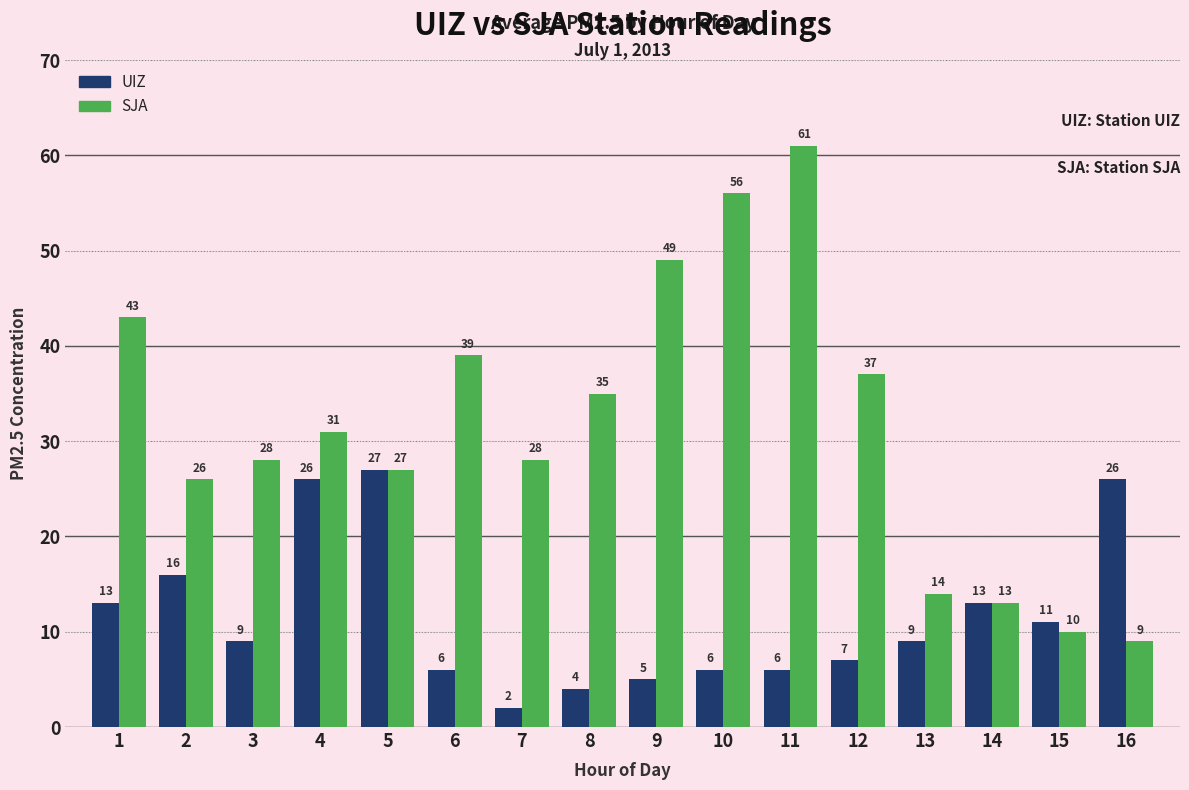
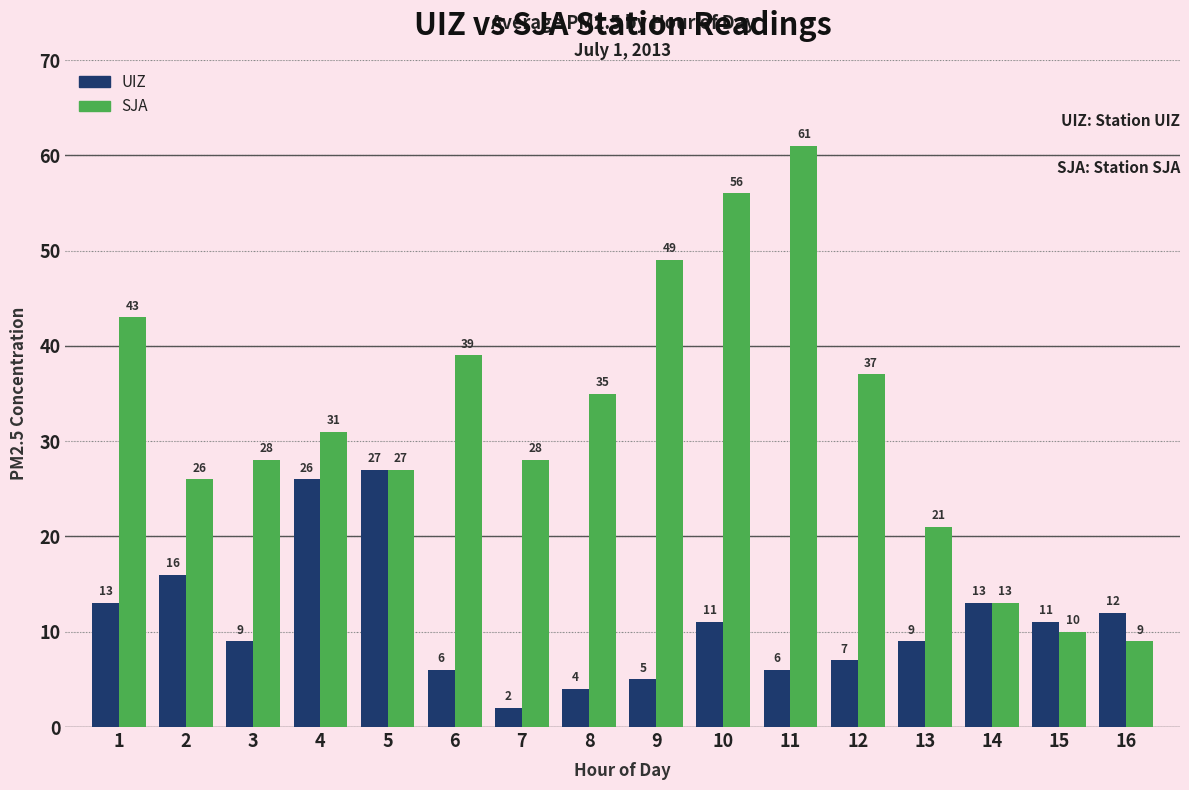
  {
    "UIZ": {
      "1": 13,
      "2": 16,
      "3": 9,
      "4": 26,
      "5": 27,
      "6": 6,
      "7": 2,
      "8": 4,
      "9": 5,
-     "10": 6,
+     "10": 11,
      "11": 6,
      "12": 7,
      "13": 9,
      "14": 13,
      "15": 11,
-     "16": 26
+     "16": 12
    },
    "SJA": {
      "1": 43,
      "2": 26,
      "3": 28,
      "4": 31,
      "5": 27,
      "6": 39,
      "7": 28,
      "8": 35,
      "9": 49,
      "10": 56,
      "11": 61,
      "12": 37,
-     "13": 14,
+     "13": 21,
      "14": 13,
      "15": 10,
      "16": 9
    }
  }
